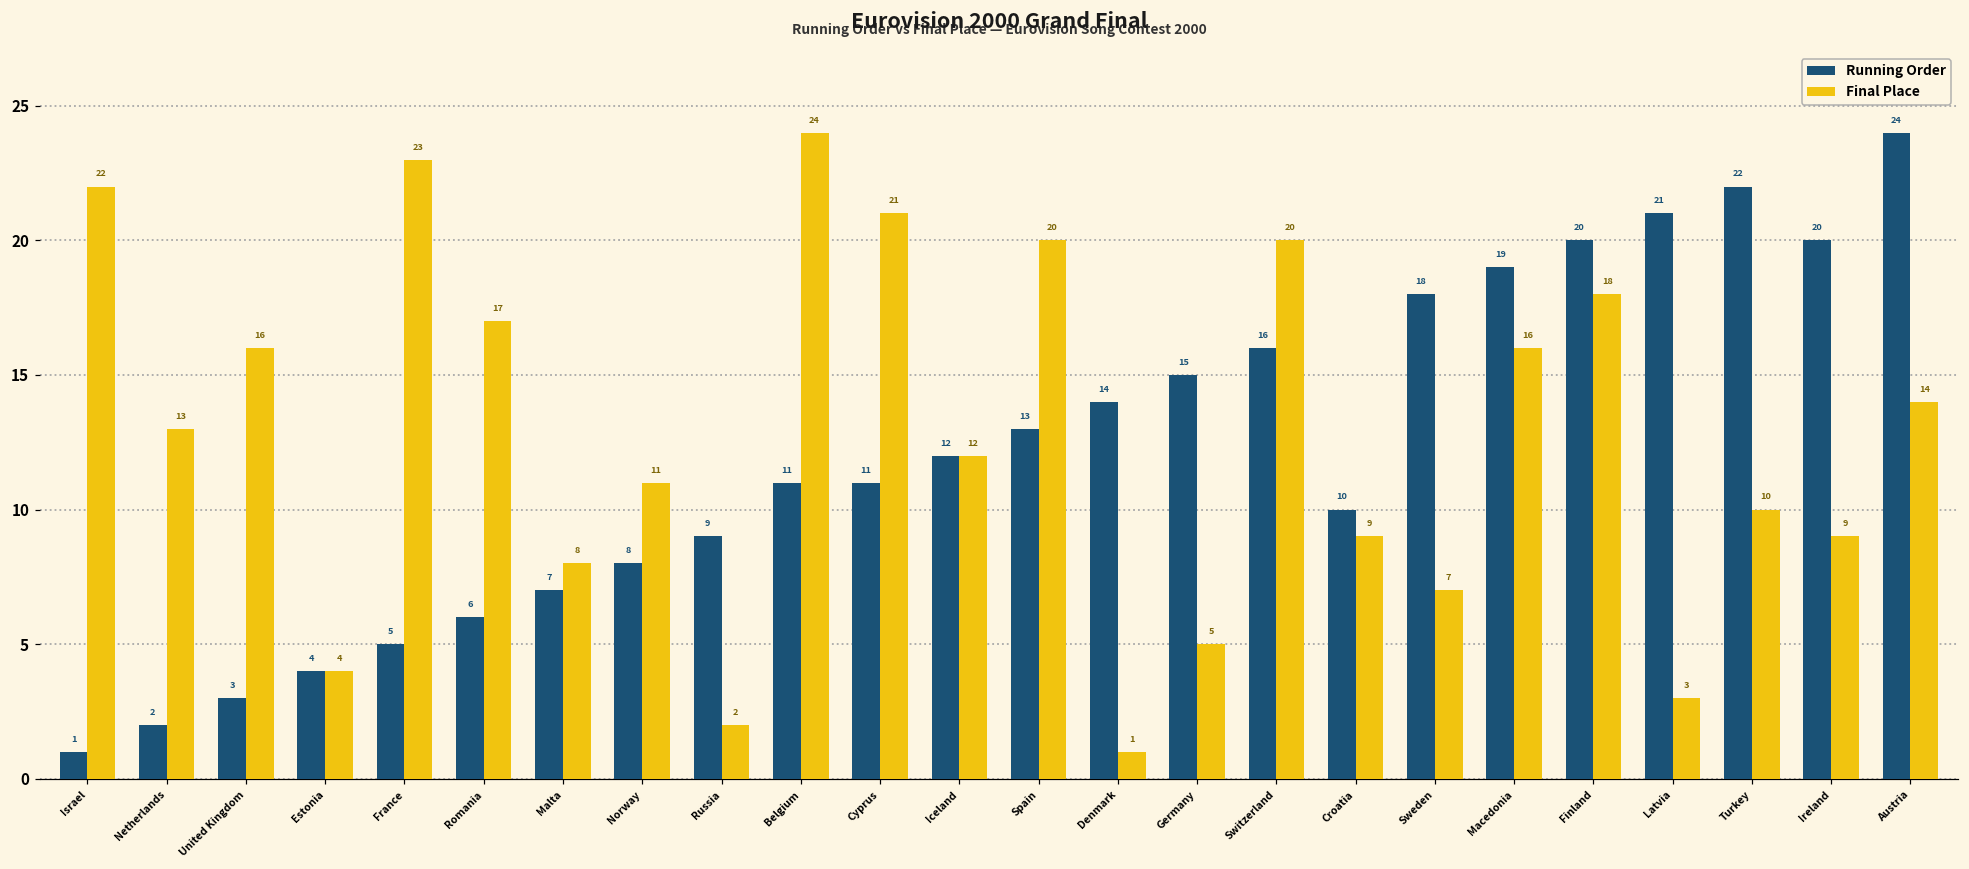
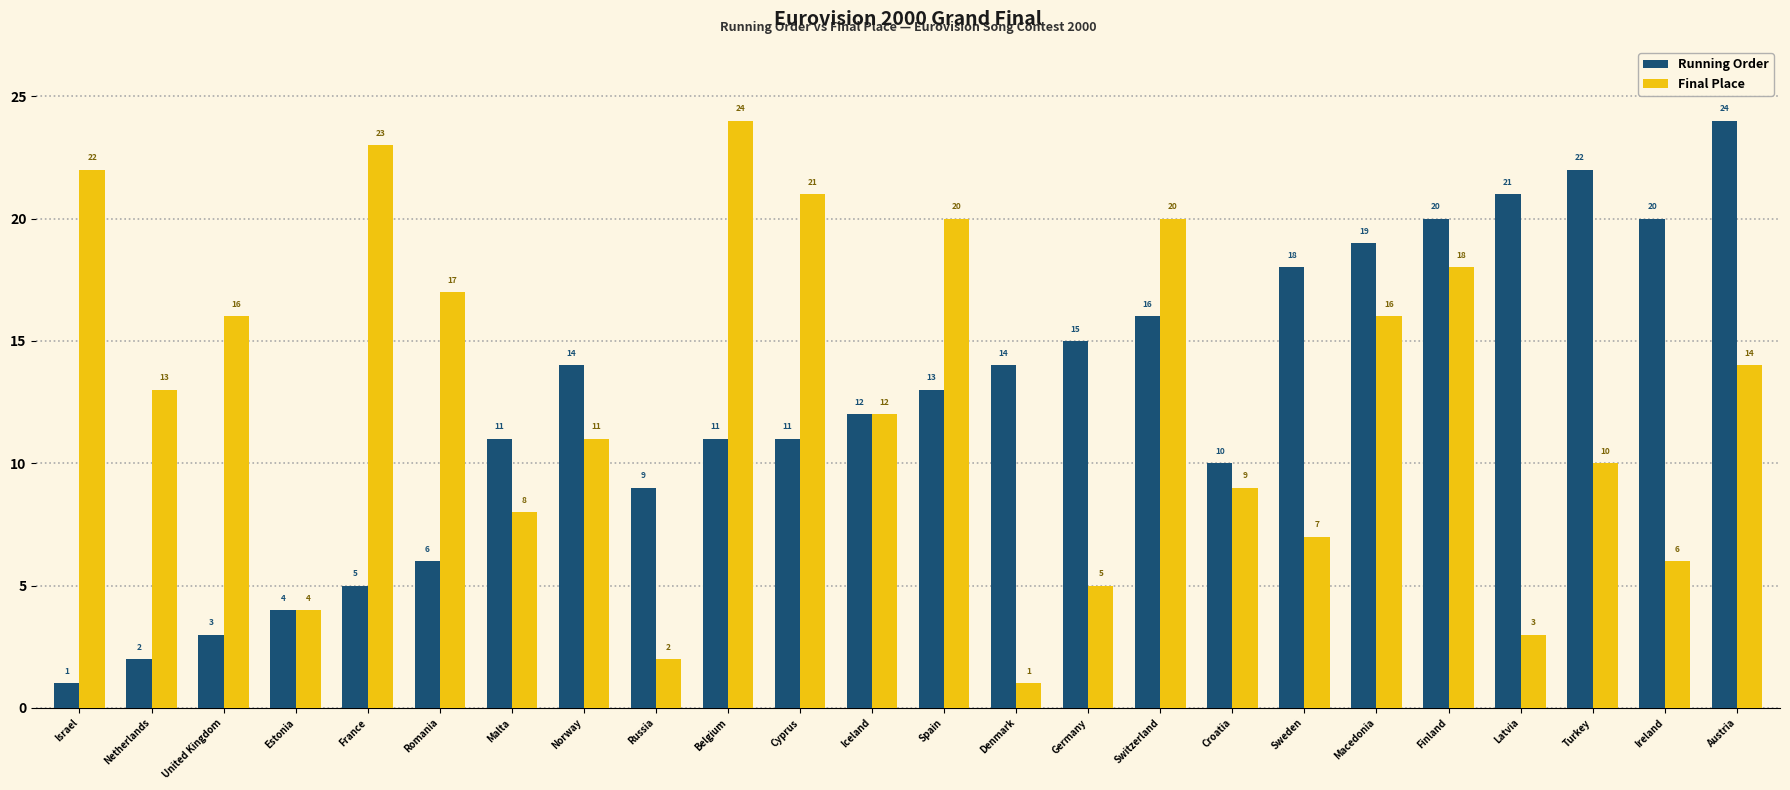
  {
    "Running Order": {
      "Israel": 1,
      "Netherlands": 2,
      "United Kingdom": 3,
      "Estonia": 4,
      "France": 5,
      "Romania": 6,
-     "Malta": 7,
-     "Norway": 8,
+     "Malta": 11,
+     "Norway": 14,
      "Russia": 9,
      "Belgium": 11,
      "Cyprus": 11,
      "Iceland": 12,
      "Spain": 13,
      "Denmark": 14,
      "Germany": 15,
      "Switzerland": 16,
      "Croatia": 10,
      "Sweden": 18,
      "Macedonia": 19,
      "Finland": 20,
      "Latvia": 21,
      "Turkey": 22,
      "Ireland": 20,
      "Austria": 24
    },
    "Final Place": {
      "Israel": 22,
      "Netherlands": 13,
      "United Kingdom": 16,
      "Estonia": 4,
      "France": 23,
      "Romania": 17,
      "Malta": 8,
      "Norway": 11,
      "Russia": 2,
      "Belgium": 24,
      "Cyprus": 21,
      "Iceland": 12,
      "Spain": 20,
      "Denmark": 1,
      "Germany": 5,
      "Switzerland": 20,
      "Croatia": 9,
      "Sweden": 7,
      "Macedonia": 16,
      "Finland": 18,
      "Latvia": 3,
      "Turkey": 10,
-     "Ireland": 9,
+     "Ireland": 6,
      "Austria": 14
    }
  }
